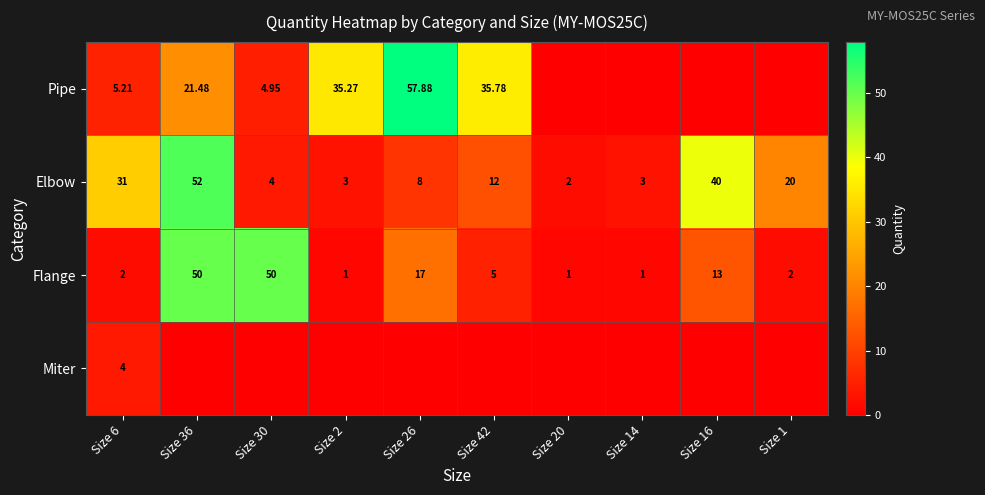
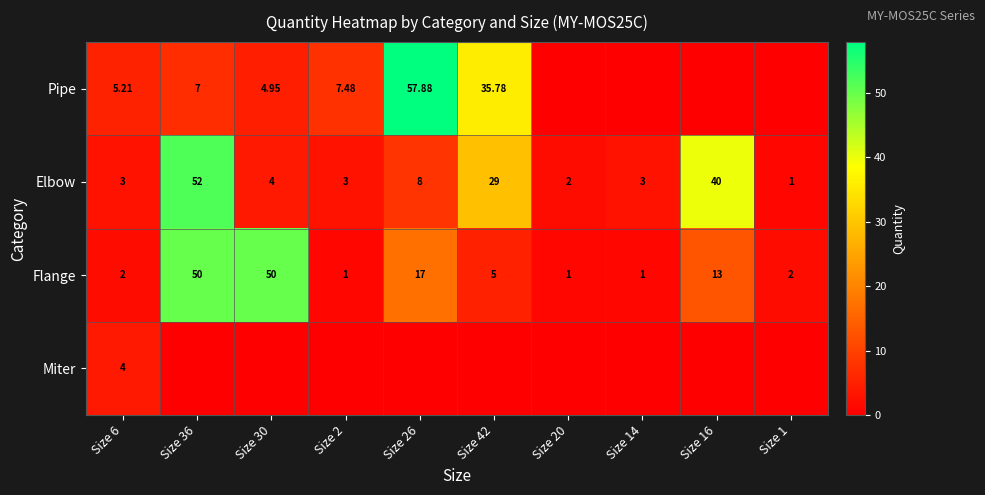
  {
    "Pipe": {
      "Size 6": 5.21,
-     "Size 36": 21.48,
+     "Size 36": 7,
      "Size 30": 4.95,
-     "Size 2": 35.27,
+     "Size 2": 7.48,
      "Size 26": 57.88,
      "Size 42": 35.78
    },
    "Elbow": {
-     "Size 6": 31,
+     "Size 6": 3,
      "Size 36": 52,
      "Size 30": 4,
      "Size 2": 3,
      "Size 26": 8,
-     "Size 42": 12,
+     "Size 42": 29,
      "Size 20": 2,
      "Size 14": 3,
      "Size 16": 40,
-     "Size 1": 20
+     "Size 1": 1
    },
    "Flange": {
      "Size 6": 2,
      "Size 36": 50,
      "Size 30": 50,
      "Size 2": 1,
      "Size 26": 17,
      "Size 42": 5,
      "Size 20": 1,
      "Size 14": 1,
      "Size 16": 13,
      "Size 1": 2
    },
    "Miter": {
      "Size 6": 4
    }
  }
